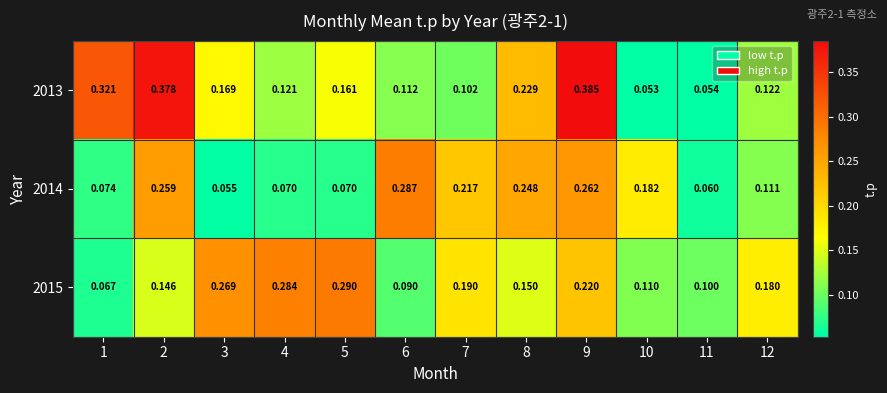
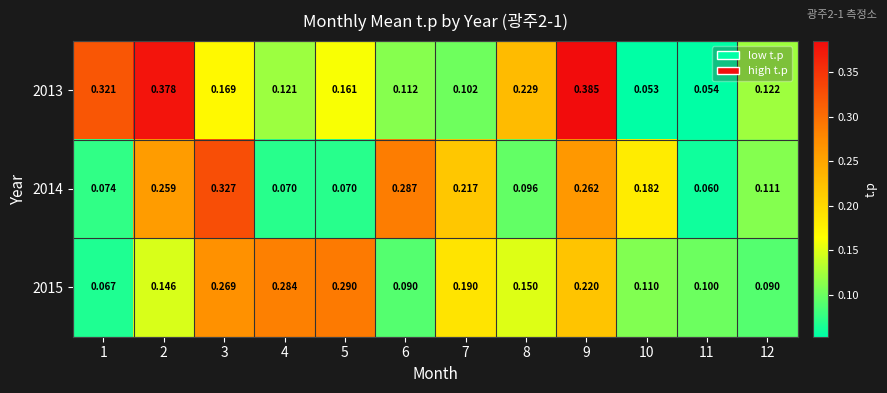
  {
    "2013": {
      "1": 0.321,
      "2": 0.378,
      "3": 0.169,
      "4": 0.121,
      "5": 0.161,
      "6": 0.112,
      "7": 0.102,
      "8": 0.229,
      "9": 0.385,
      "10": 0.053,
      "11": 0.054,
      "12": 0.122
    },
    "2014": {
      "1": 0.074,
      "2": 0.259,
-     "3": 0.055,
+     "3": 0.327,
      "4": 0.070,
      "5": 0.070,
      "6": 0.287,
      "7": 0.217,
-     "8": 0.248,
+     "8": 0.096,
      "9": 0.262,
      "10": 0.182,
      "11": 0.060,
      "12": 0.111
    },
    "2015": {
      "1": 0.067,
      "2": 0.146,
      "3": 0.269,
      "4": 0.284,
      "5": 0.290,
      "6": 0.090,
      "7": 0.190,
      "8": 0.150,
      "9": 0.220,
      "10": 0.110,
      "11": 0.100,
-     "12": 0.180
+     "12": 0.090
    }
  }
